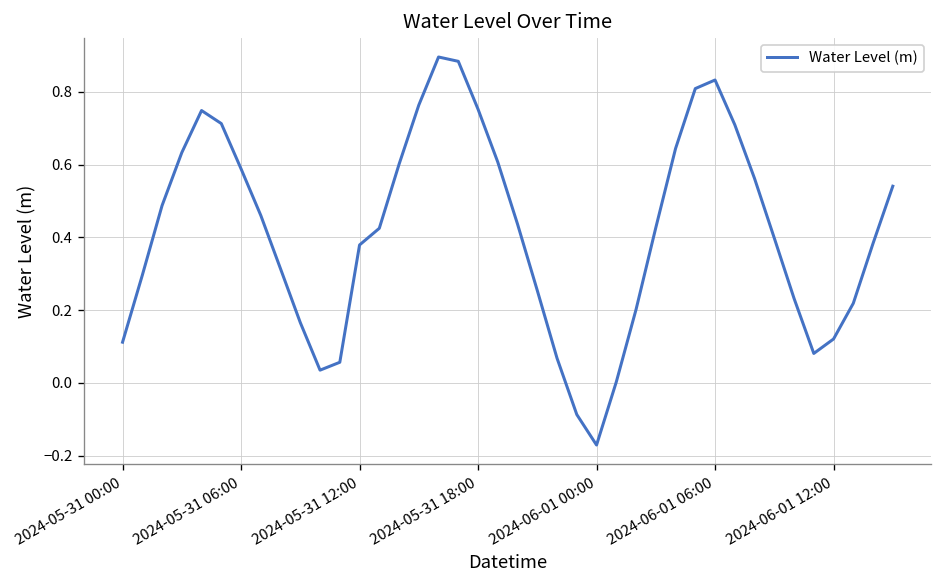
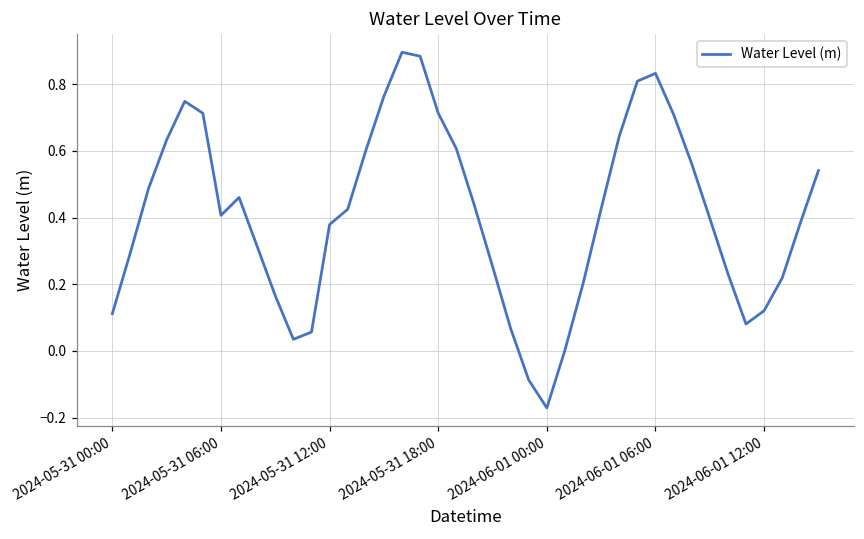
  {
    "2024-05-31 00:00": 0.11,
-   "2024-05-31 06:00": 0.59,
+   "2024-05-31 06:00": 0.41,
    "2024-05-31 12:00": 0.38,
-   "2024-05-31 18:00": 0.75,
+   "2024-05-31 18:00": 0.71,
    "2024-06-01 00:00": -0.17,
    "2024-06-01 06:00": 0.83,
    "2024-06-01 12:00": 0.12
  }
